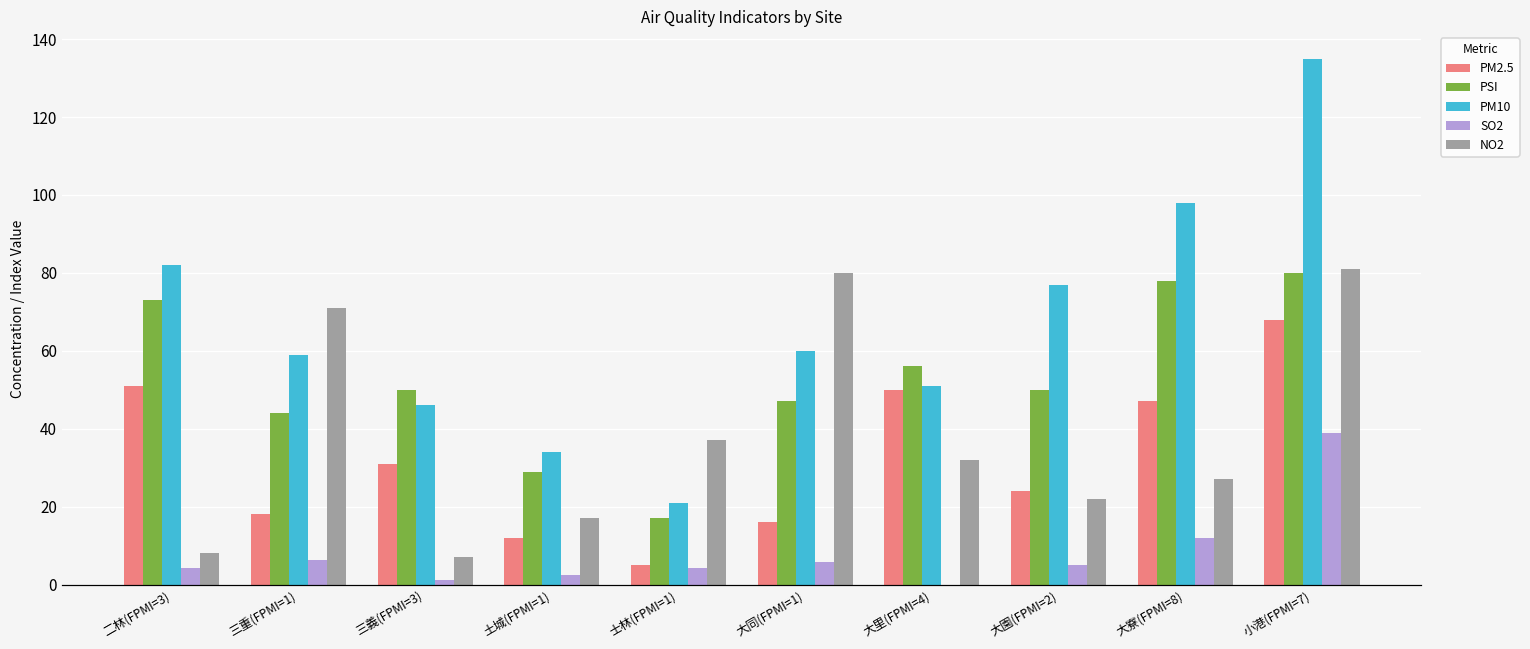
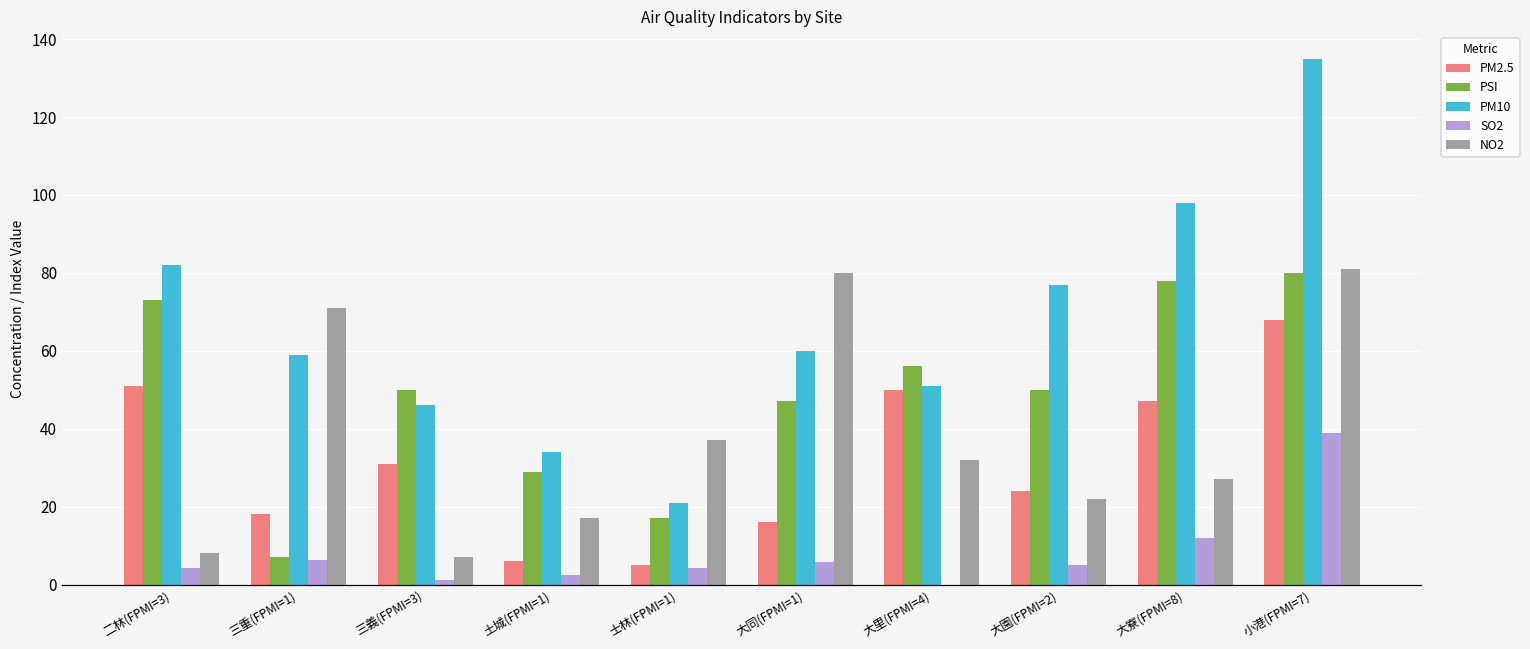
  {
    "PM2.5": {
      "二林(FPMI=3)": 51,
      "三重(FPMI=1)": 18,
      "三義(FPMI=3)": 31,
-     "土城(FPMI=1)": 12,
+     "土城(FPMI=1)": 6,
      "士林(FPMI=1)": 5,
      "大同(FPMI=1)": 16,
      "大里(FPMI=4)": 50,
      "大園(FPMI=2)": 24,
      "大寮(FPMI=8)": 47,
      "小港(FPMI=7)": 68
    },
    "PSI": {
      "二林(FPMI=3)": 73,
-     "三重(FPMI=1)": 44,
+     "三重(FPMI=1)": 7,
      "三義(FPMI=3)": 50,
      "土城(FPMI=1)": 29,
      "士林(FPMI=1)": 17,
      "大同(FPMI=1)": 47,
      "大里(FPMI=4)": 56,
      "大園(FPMI=2)": 50,
      "大寮(FPMI=8)": 78,
      "小港(FPMI=7)": 80
    },
    "PM10": {
      "二林(FPMI=3)": 82,
      "三重(FPMI=1)": 59,
      "三義(FPMI=3)": 46,
      "土城(FPMI=1)": 34,
      "士林(FPMI=1)": 21,
      "大同(FPMI=1)": 60,
      "大里(FPMI=4)": 51,
      "大園(FPMI=2)": 77,
      "大寮(FPMI=8)": 98,
      "小港(FPMI=7)": 135
    },
    "SO2": {
      "二林(FPMI=3)": 4,
      "三重(FPMI=1)": 6,
      "三義(FPMI=3)": 1,
      "土城(FPMI=1)": 2,
      "士林(FPMI=1)": 4,
      "大同(FPMI=1)": 6,
      "大里(FPMI=4)": 0,
      "大園(FPMI=2)": 5,
      "大寮(FPMI=8)": 12,
      "小港(FPMI=7)": 39
    },
    "NO2": {
      "二林(FPMI=3)": 8,
      "三重(FPMI=1)": 71,
      "三義(FPMI=3)": 7,
      "土城(FPMI=1)": 17,
      "士林(FPMI=1)": 37,
      "大同(FPMI=1)": 80,
      "大里(FPMI=4)": 32,
      "大園(FPMI=2)": 22,
      "大寮(FPMI=8)": 27,
      "小港(FPMI=7)": 81
    }
  }
